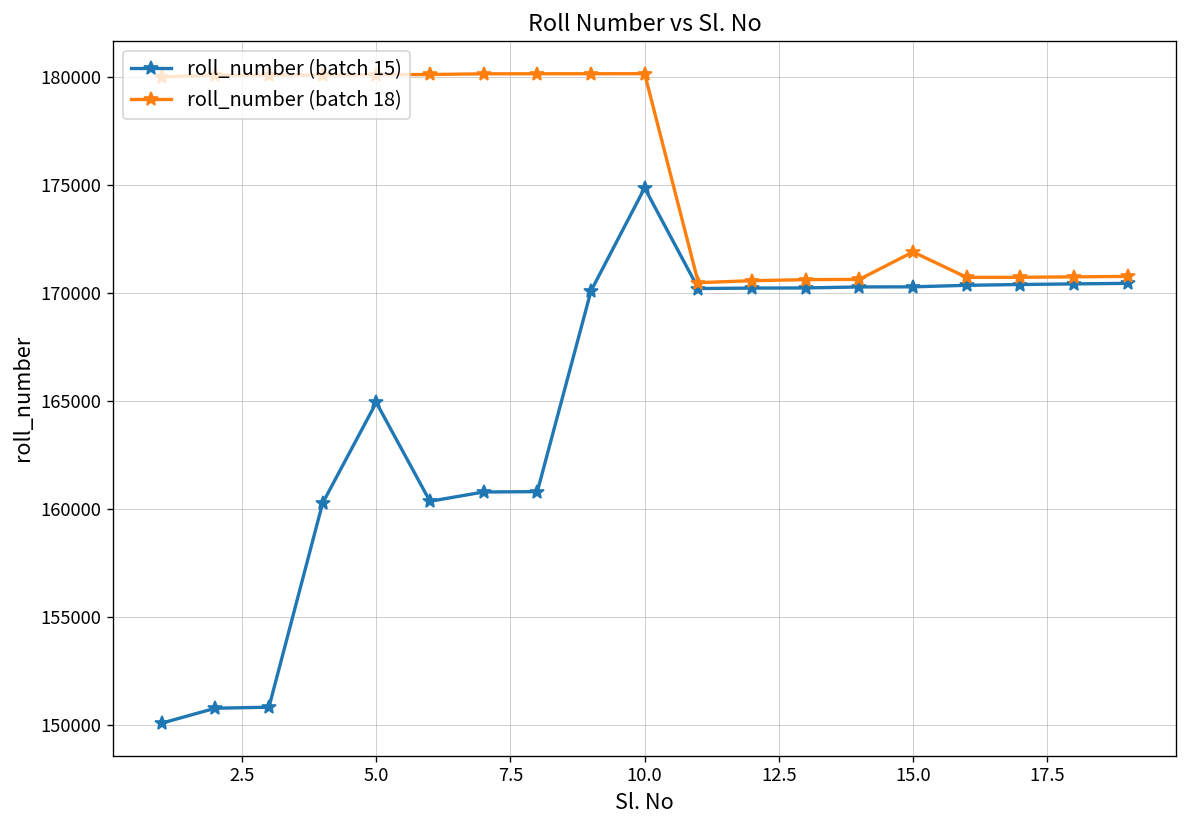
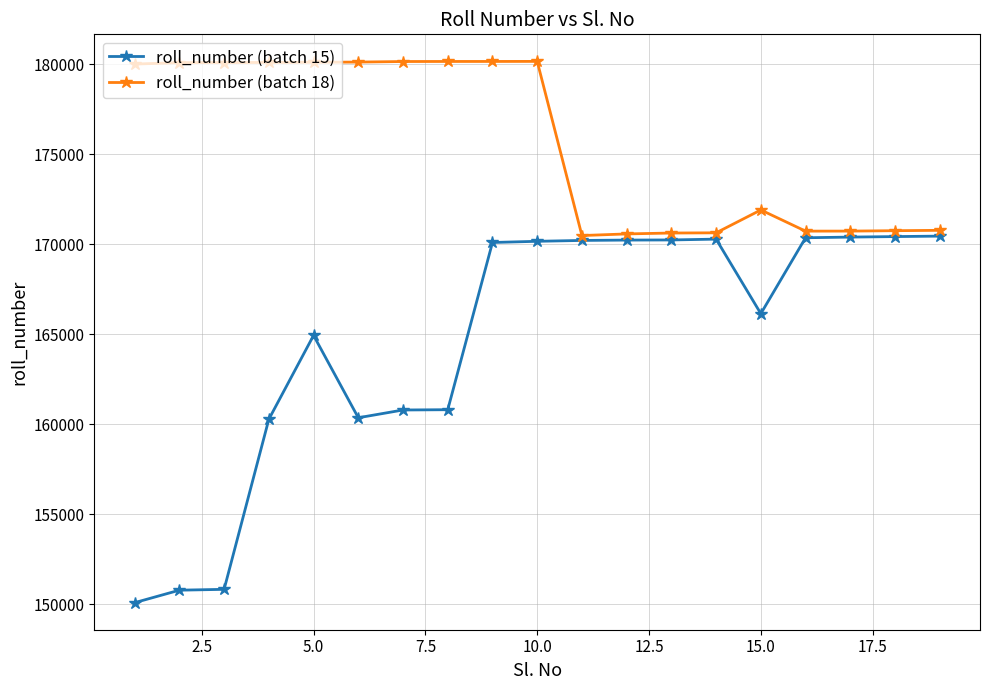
  {
    "roll_number (batch 15)": {
      "5.0": 164900,
-     "10.0": 174900,
-     "15.0": 170300
+     "10.0": 170200,
+     "15.0": 166100
    },
    "roll_number (batch 18)": {
      "10.0": 180200,
      "15.0": 171900
    }
  }
